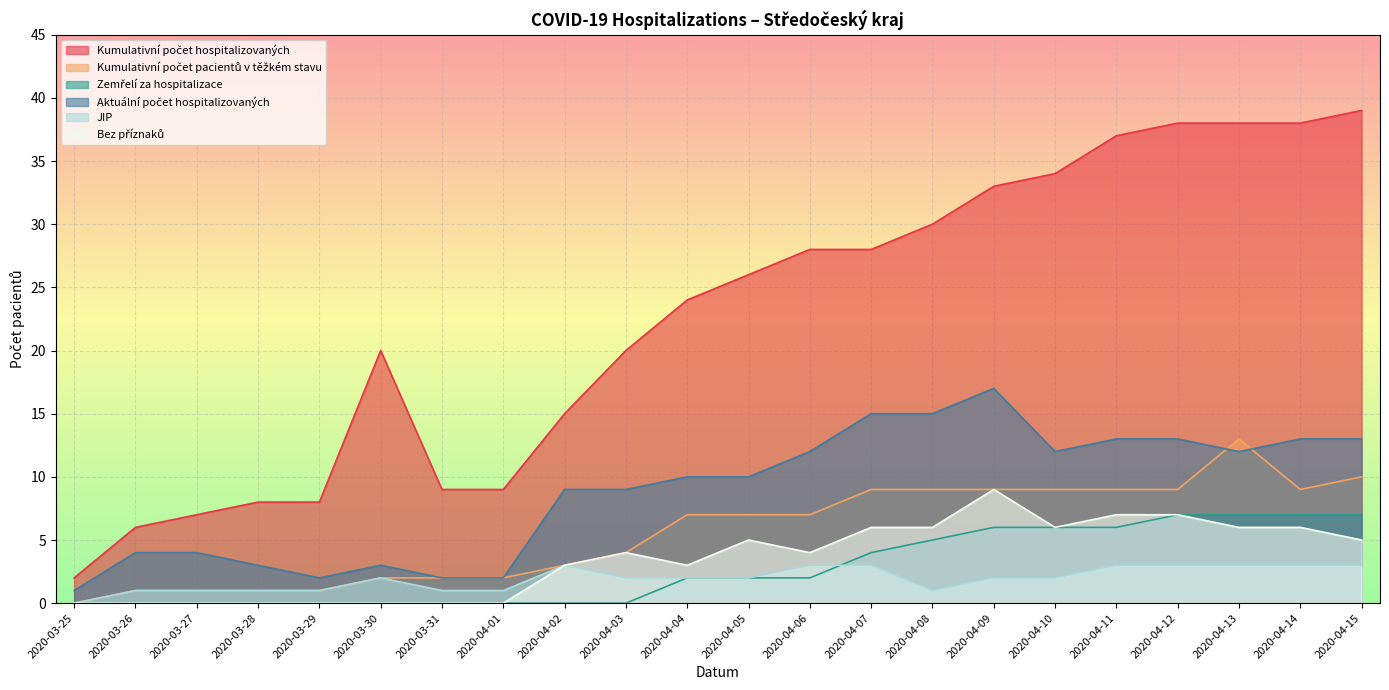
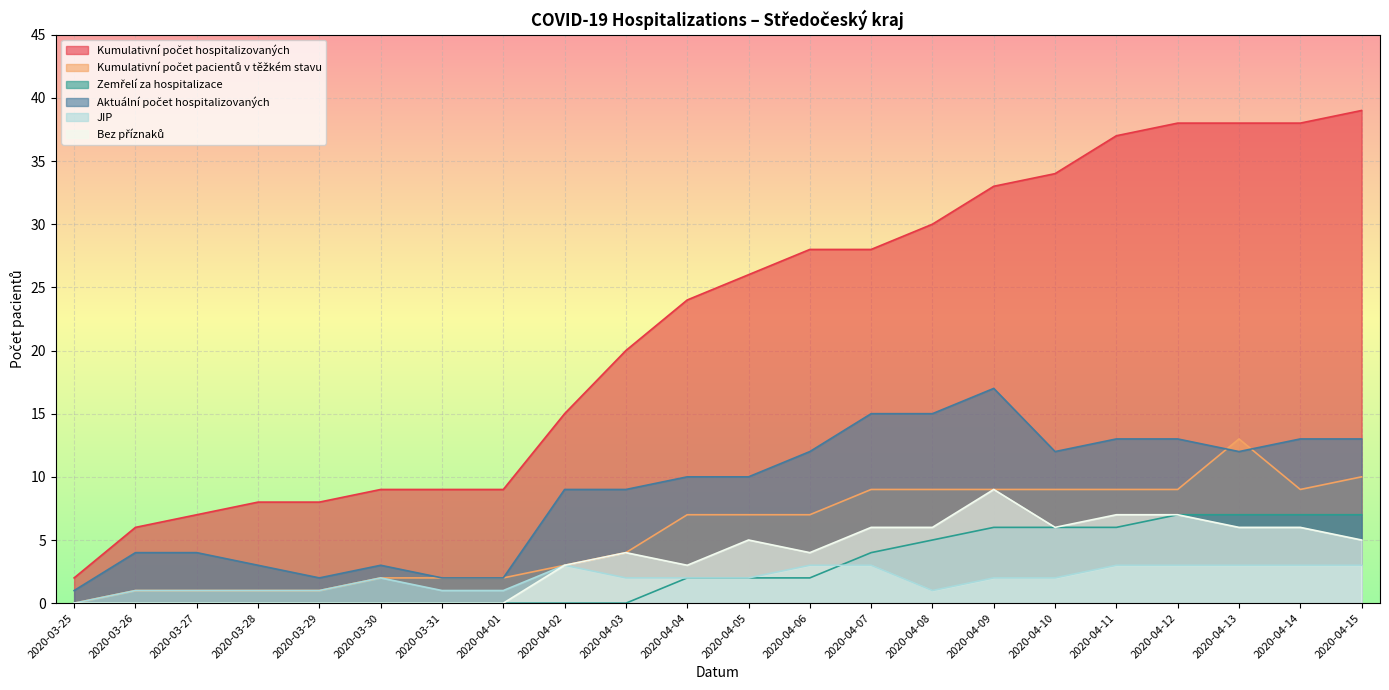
  {
    "Kumulativní počet hospitalizovaných": {
      "2020-03-25": 2,
      "2020-03-26": 6,
      "2020-03-27": 7,
      "2020-03-28": 8,
      "2020-03-29": 8,
-     "2020-03-30": 20,
+     "2020-03-30": 9,
      "2020-03-31": 9,
      "2020-04-01": 9,
      "2020-04-02": 15,
      "2020-04-03": 20,
      "2020-04-04": 24,
      "2020-04-05": 26,
      "2020-04-06": 28,
      "2020-04-07": 28,
      "2020-04-08": 30,
      "2020-04-09": 33,
      "2020-04-10": 34,
      "2020-04-11": 37,
      "2020-04-12": 38,
      "2020-04-13": 38,
      "2020-04-14": 38,
      "2020-04-15": 39
    },
    "Kumulativní počet pacientů v těžkém stavu": {
      "2020-04-04": 7,
      "2020-04-05": 7,
      "2020-04-06": 7,
      "2020-04-07": 9,
      "2020-04-08": 9,
      "2020-04-10": 9,
      "2020-04-11": 9,
      "2020-04-12": 9,
      "2020-04-13": 13,
      "2020-04-14": 9,
      "2020-04-15": 10
    },
    "JIP": {
      "2020-03-31": 1,
      "2020-04-01": 1,
      "2020-04-03": 2,
      "2020-04-06": 3,
      "2020-04-07": 3,
      "2020-04-08": 1,
      "2020-04-09": 2,
      "2020-04-10": 2,
      "2020-04-11": 3,
      "2020-04-12": 3,
      "2020-04-13": 3,
      "2020-04-14": 3,
      "2020-04-15": 3
    },
    "Bez příznaků": {
      "2020-04-04": 3,
      "2020-04-05": 5,
      "2020-04-06": 4,
      "2020-04-07": 6,
      "2020-04-08": 6,
      "2020-04-11": 7,
      "2020-04-13": 6,
      "2020-04-14": 6,
      "2020-04-15": 5
    }
  }
